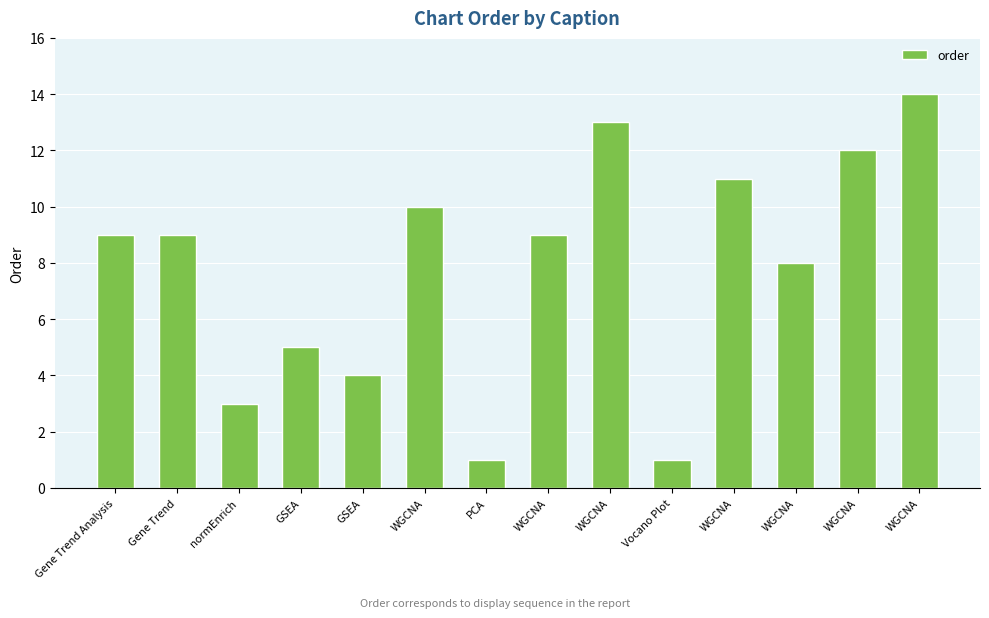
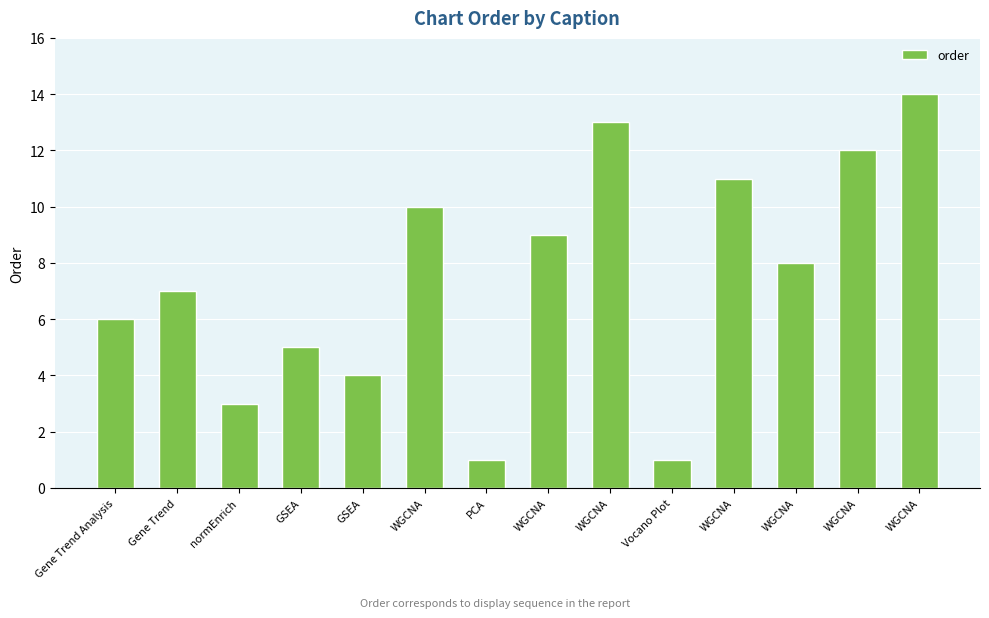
  {
-   "Gene Trend Analysis": 9,
-   "Gene Trend": 9,
+   "Gene Trend Analysis": 6,
+   "Gene Trend": 7,
    "normEnrich": 3,
    "PCA": 1,
    "Vocano Plot": 1
  }
